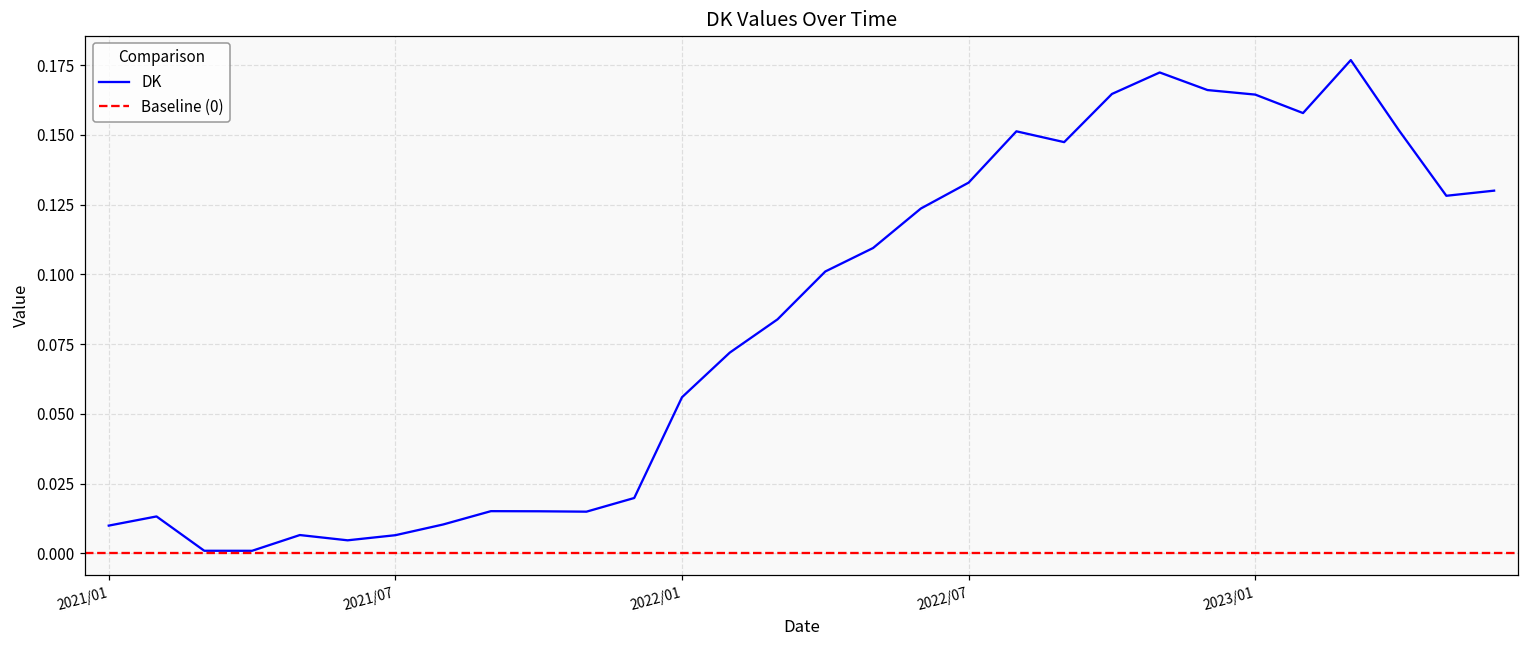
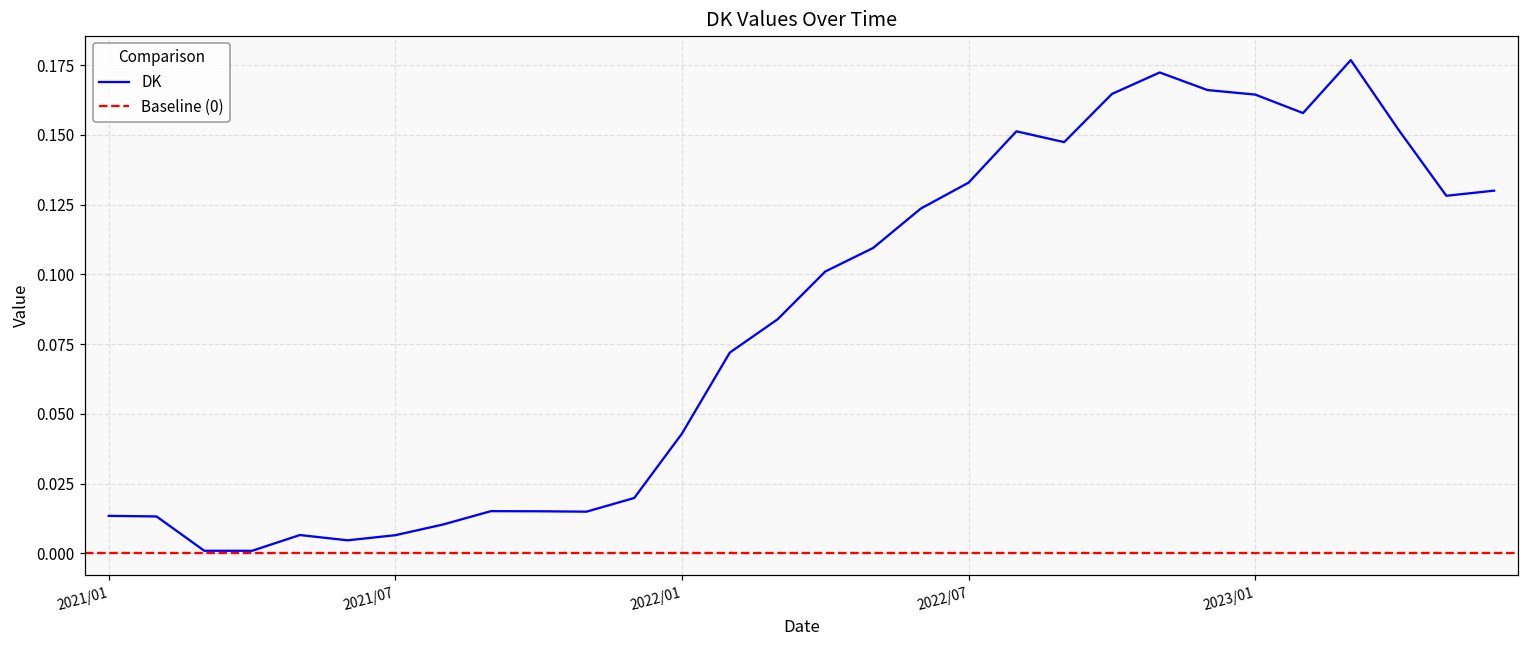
  {
-   "2021/01": 0.010,
+   "2021/01": 0.013,
    "2021/07": 0.007,
-   "2022/01": 0.056,
+   "2022/01": 0.043,
    "2022/07": 0.133,
    "2023/01": 0.164
  }
